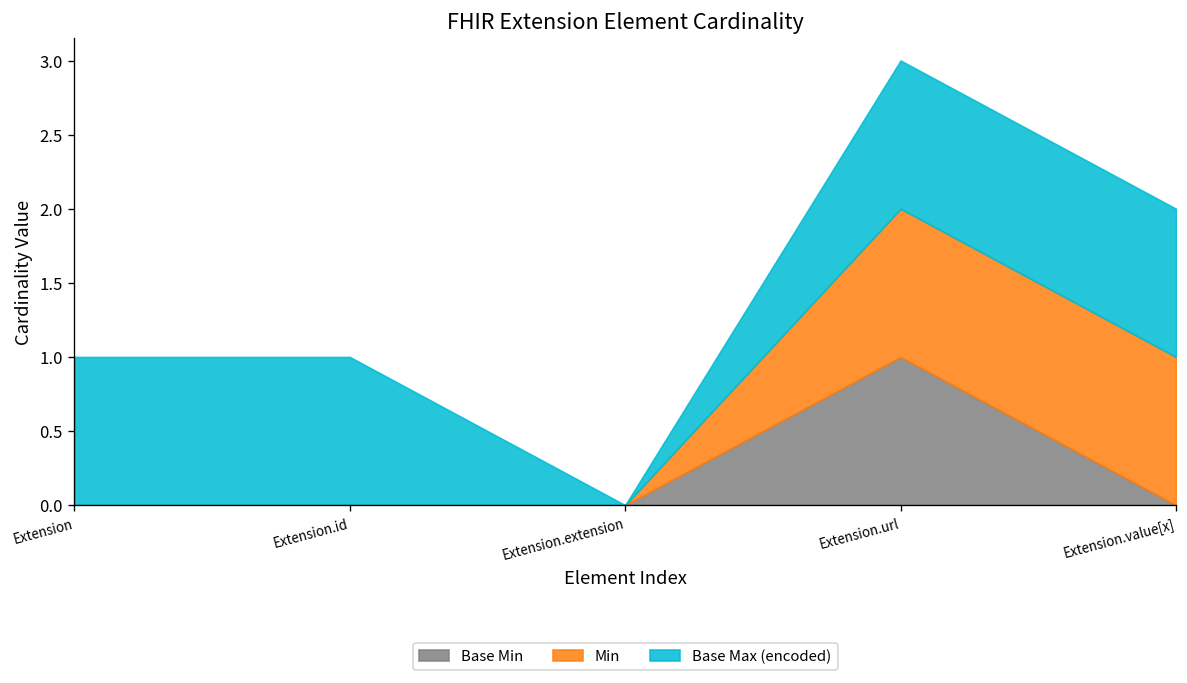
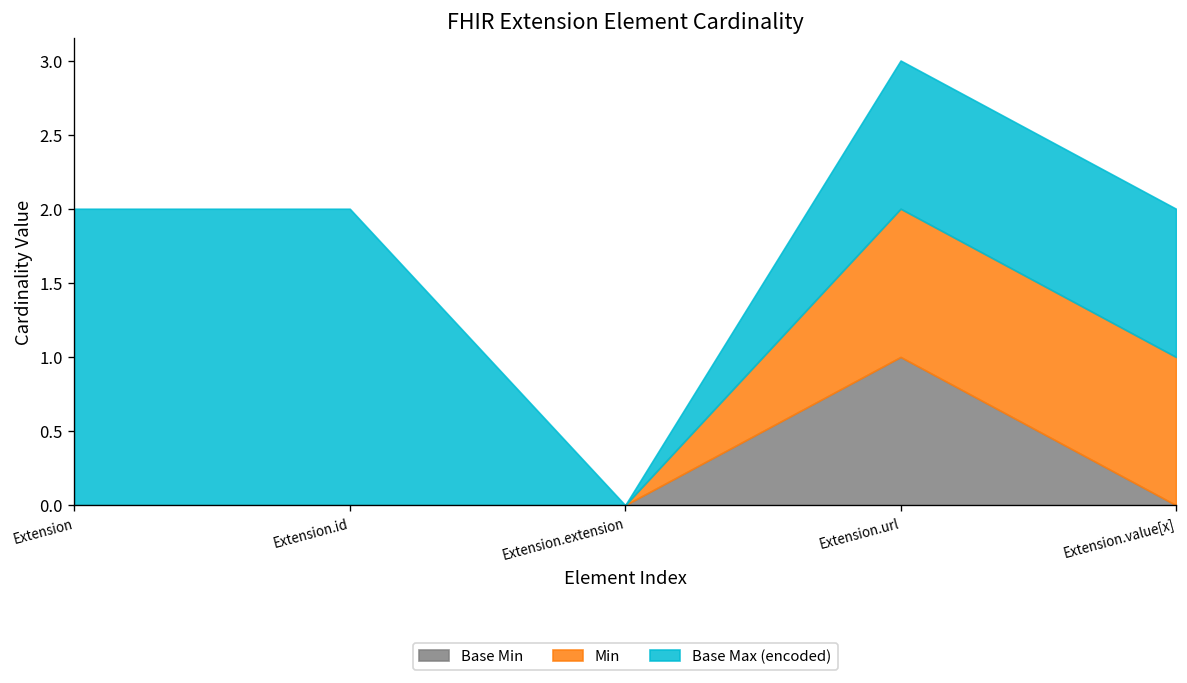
  {
    "Base Min": {
      "Extension.url": 1,
      "Extension.value[x]": 0
    },
    "Min": {
      "Extension.url": 1,
      "Extension.value[x]": 1
    },
    "Base Max (encoded)": {
-     "Extension": 1,
-     "Extension.id": 1,
+     "Extension": 2,
+     "Extension.id": 2,
      "Extension.url": 1,
      "Extension.value[x]": 1
    }
  }
